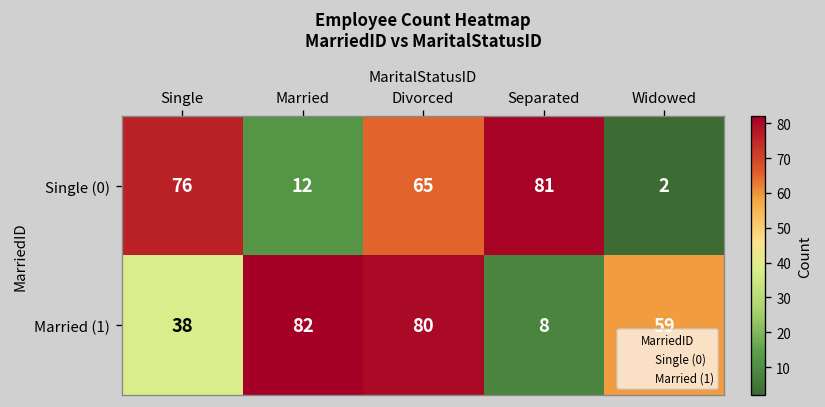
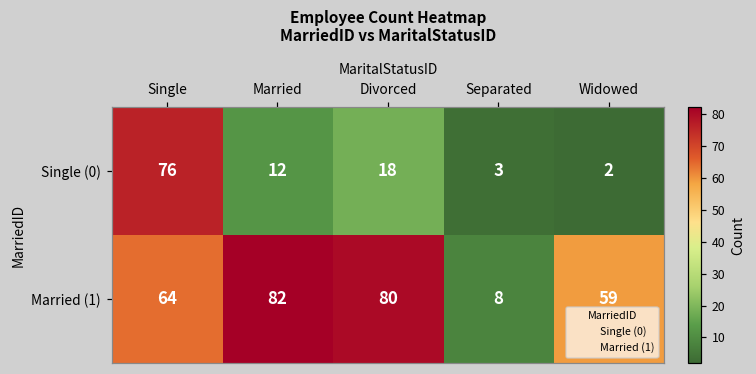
  {
    "Single (0)": {
      "Single": 76,
      "Married": 12,
-     "Divorced": 65,
-     "Separated": 81,
+     "Divorced": 18,
+     "Separated": 3,
      "Widowed": 2
    },
    "Married (1)": {
-     "Single": 38,
+     "Single": 64,
      "Married": 82,
      "Divorced": 80,
      "Separated": 8
    }
  }
